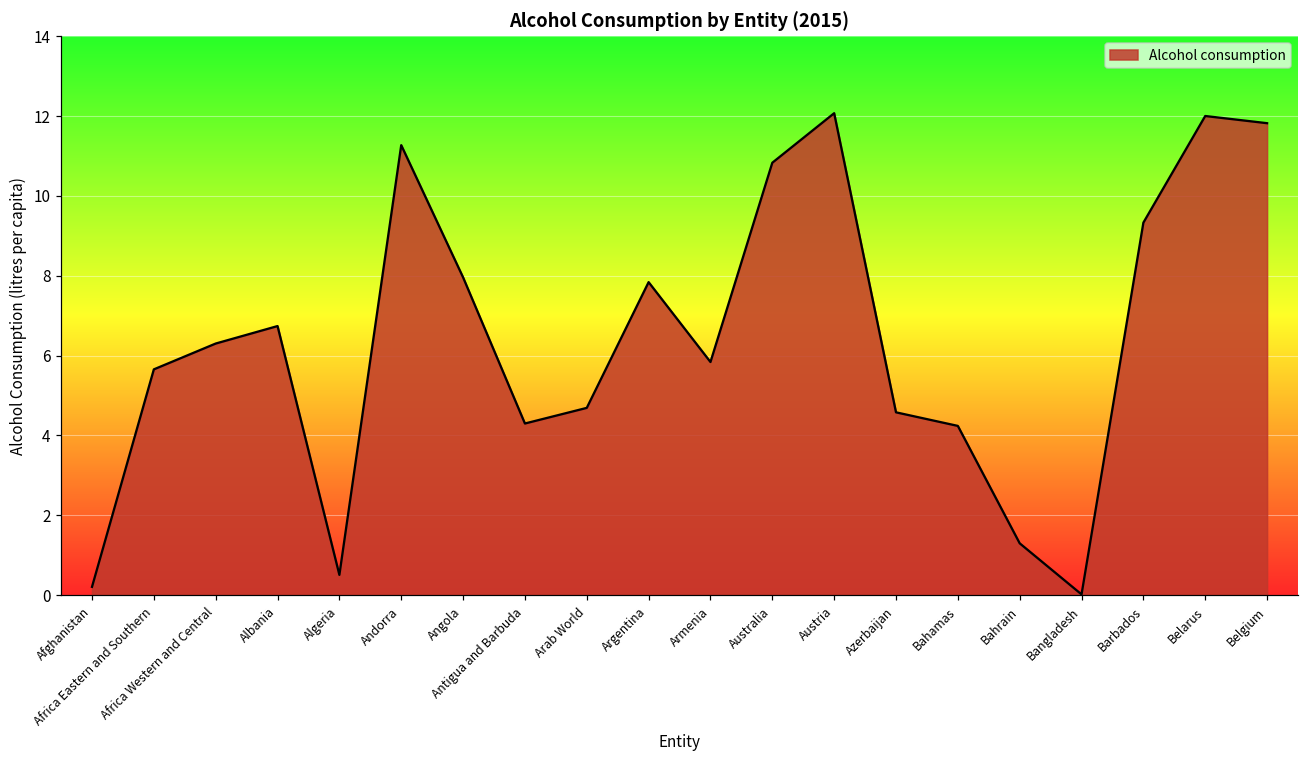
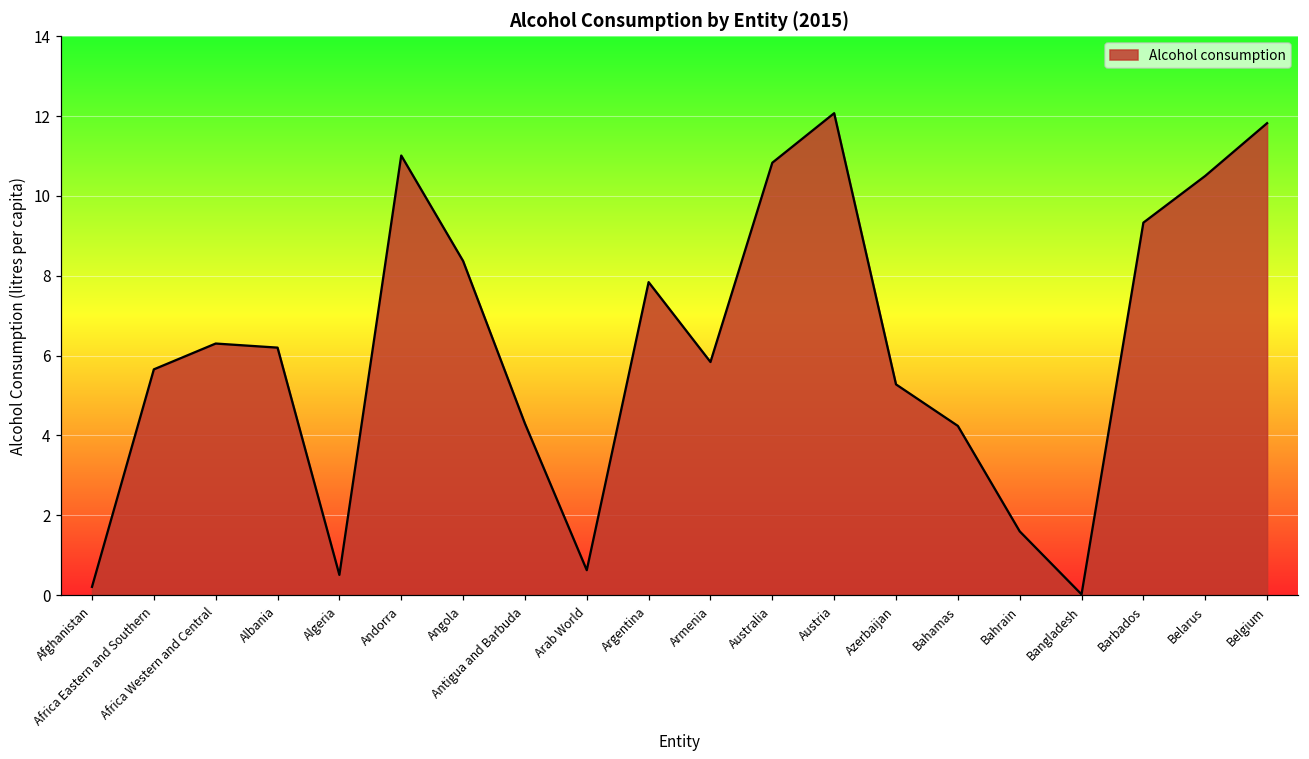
  {
    "Afghanistan": 0.2,
    "Africa Eastern and Southern": 5.7,
    "Africa Western and Central": 6.3,
-   "Albania": 6.7,
+   "Albania": 6.2,
    "Algeria": 0.5,
-   "Andorra": 11.3,
-   "Angola": 8.0,
+   "Andorra": 11.0,
+   "Angola": 8.4,
    "Antigua and Barbuda": 4.3,
-   "Arab World": 4.7,
+   "Arab World": 0.6,
    "Argentina": 7.8,
    "Armenia": 5.8,
    "Australia": 10.8,
    "Austria": 12.1,
-   "Azerbaijan": 4.6,
+   "Azerbaijan": 5.3,
    "Bahamas": 4.2,
-   "Bahrain": 1.3,
+   "Bahrain": 1.6,
    "Bangladesh": 0.0,
    "Barbados": 9.3,
-   "Belarus": 12.0,
+   "Belarus": 10.5,
    "Belgium": 11.8
  }
